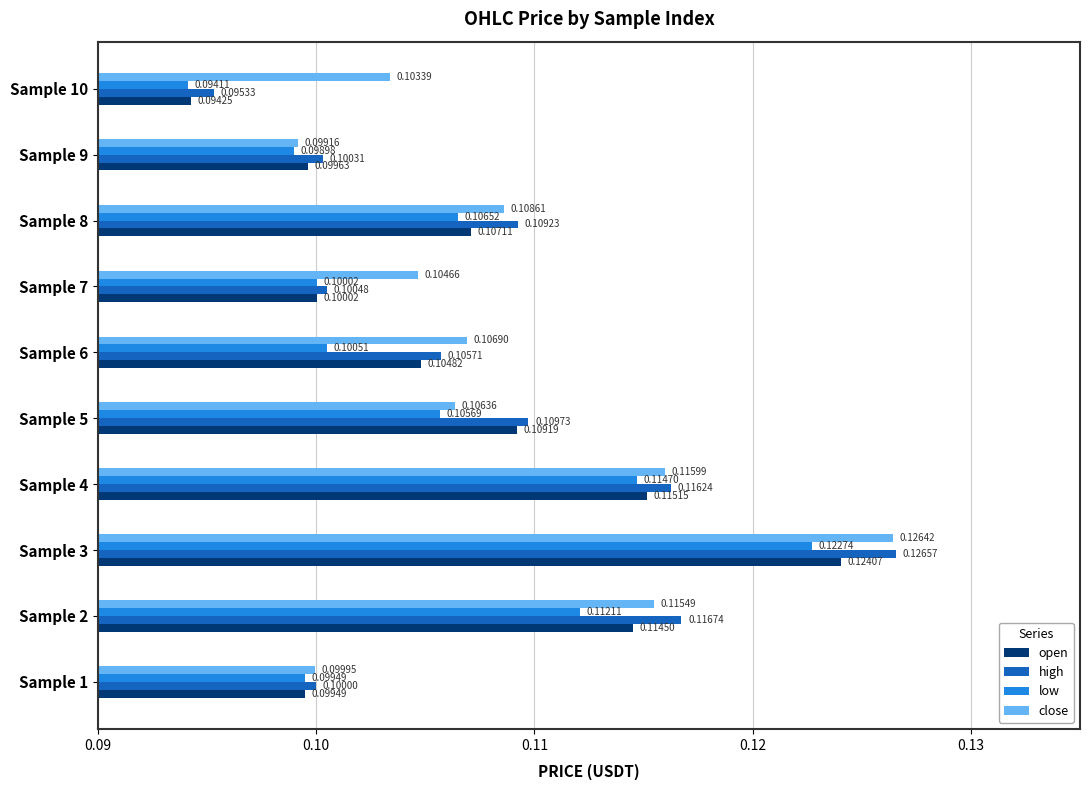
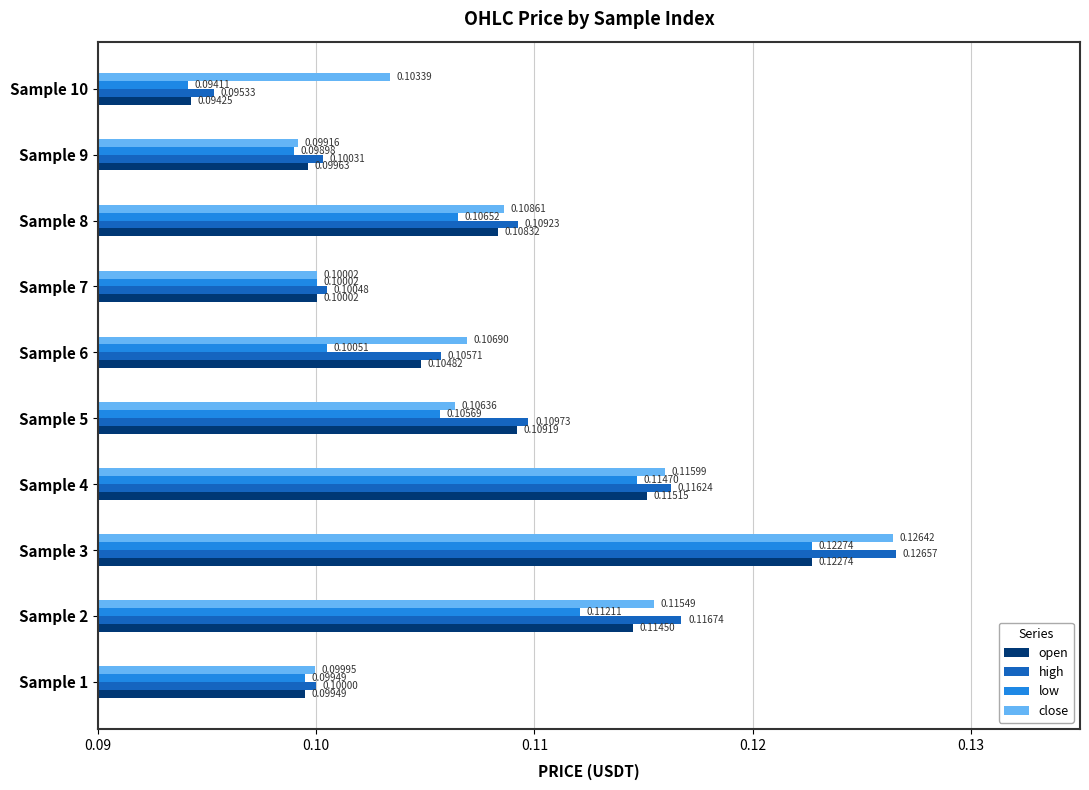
  {
    "open": {
      "Sample 10": 0.09425,
      "Sample 9": 0.09963,
-     "Sample 8": 0.10711,
+     "Sample 8": 0.10832,
      "Sample 6": 0.10482,
      "Sample 5": 0.10919,
      "Sample 4": 0.11515,
-     "Sample 3": 0.12407,
+     "Sample 3": 0.12274,
      "Sample 2": 0.11450,
      "Sample 1": 0.09949
    },
    "close": {
      "Sample 10": 0.10339,
      "Sample 8": 0.10861,
-     "Sample 7": 0.10466,
+     "Sample 7": 0.10002,
      "Sample 6": 0.10690,
      "Sample 5": 0.10636,
      "Sample 4": 0.11599,
      "Sample 3": 0.12642,
      "Sample 2": 0.11549
    }
  }
